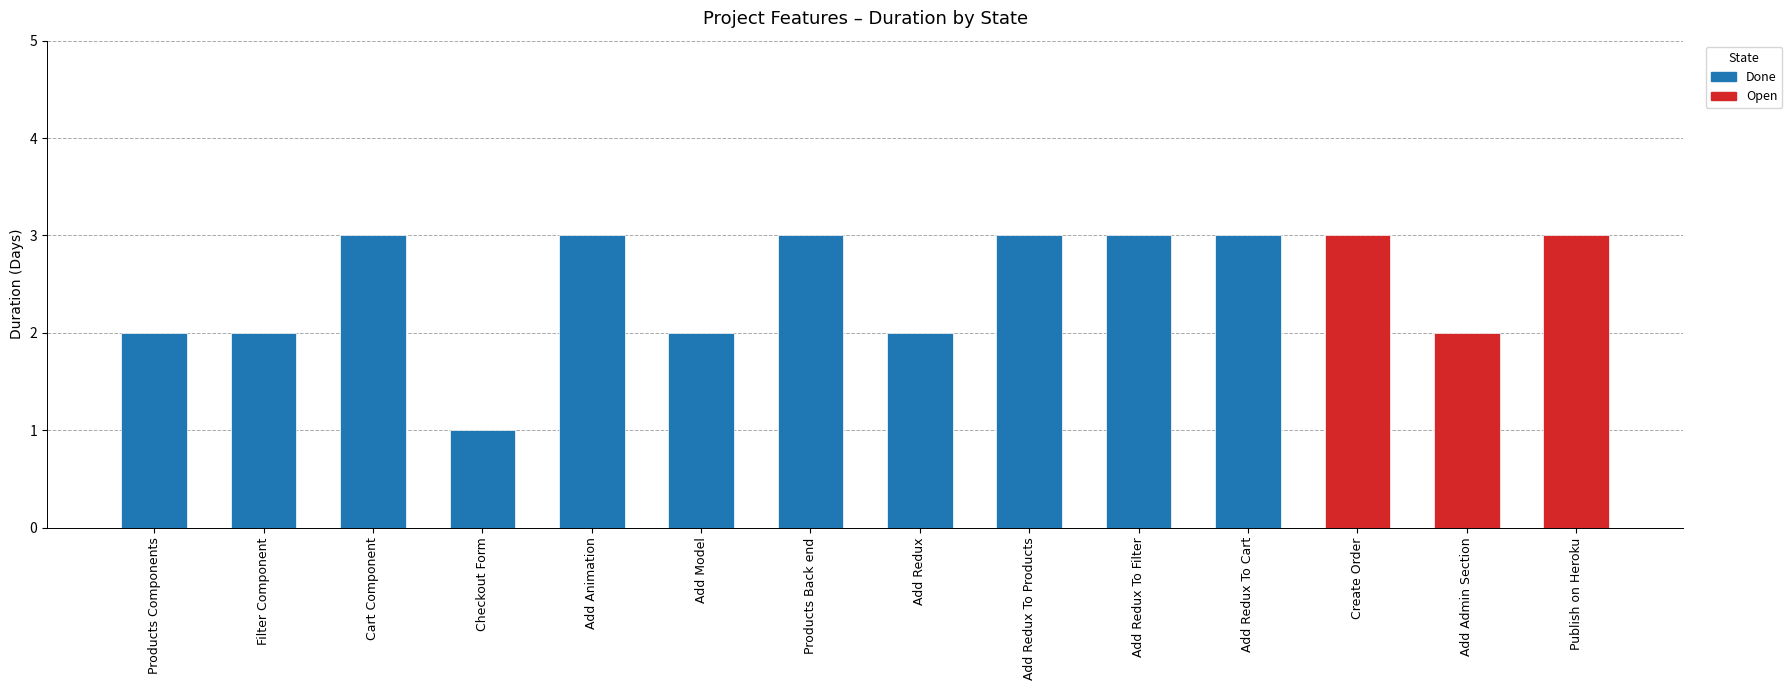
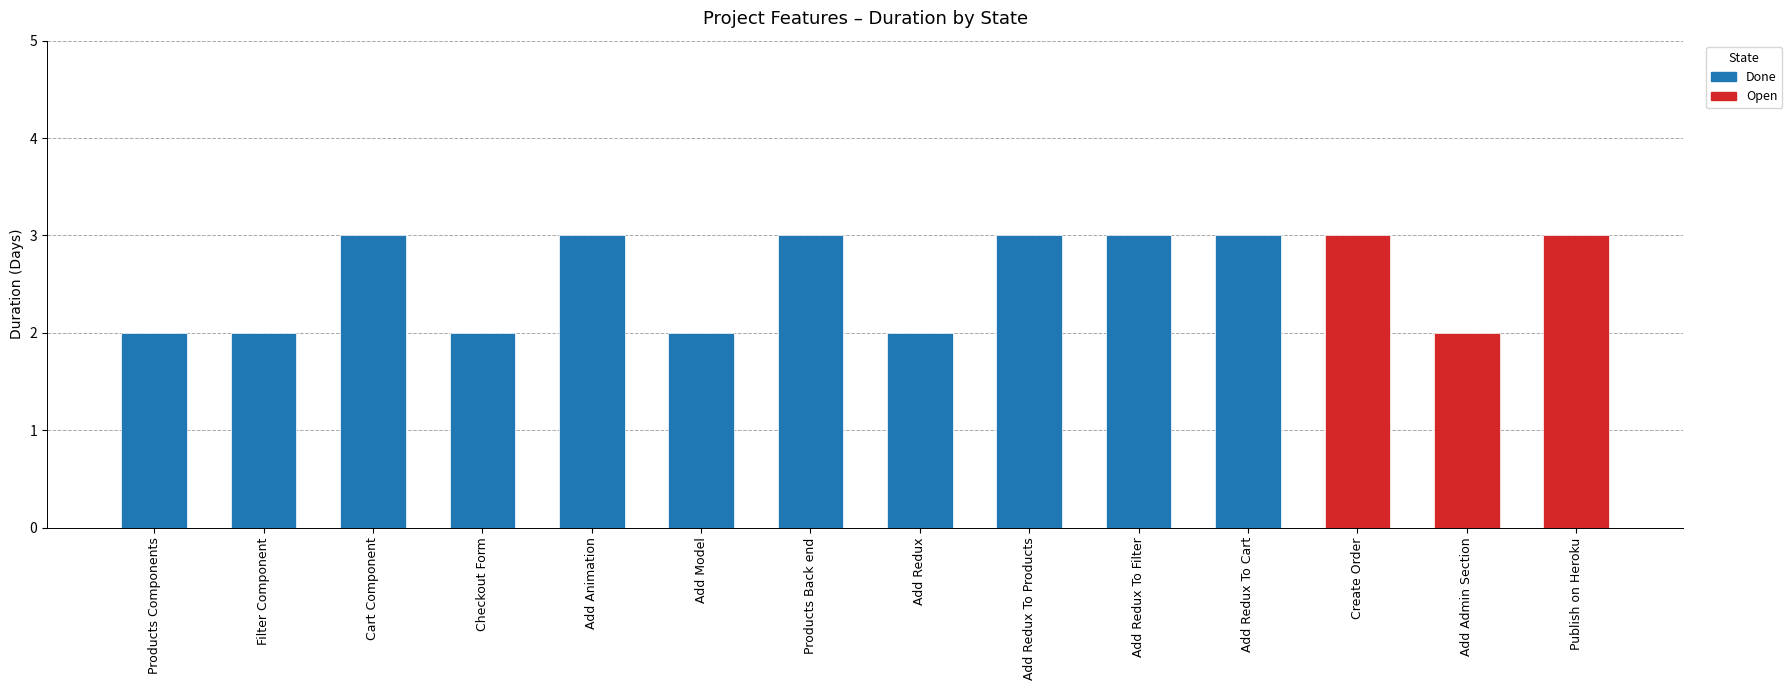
  {
    "Products Components": 2,
    "Filter Component": 2,
    "Cart Component": 3,
-   "Checkout Form": 1,
+   "Checkout Form": 2,
    "Add Animation": 3,
    "Add Model": 2,
    "Products Back end": 3,
    "Add Redux": 2,
    "Add Redux To Products": 3,
    "Add Redux To Filter": 3,
    "Add Redux To Cart": 3,
    "Create Order": 3,
    "Add Admin Section": 2,
    "Publish on Heroku": 3
  }
